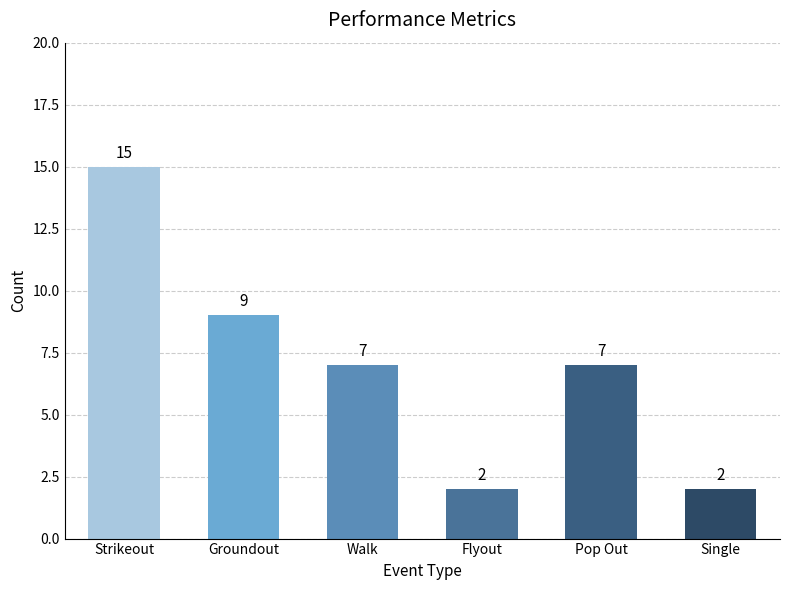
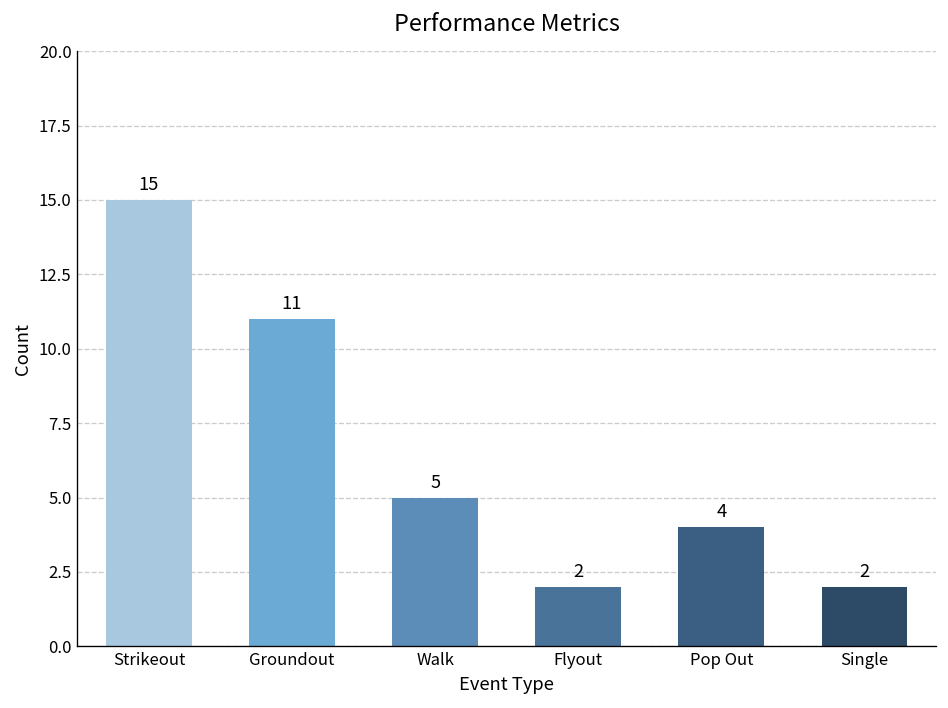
  {
    "Strikeout": 15,
-   "Groundout": 9,
-   "Walk": 7,
+   "Groundout": 11,
+   "Walk": 5,
    "Flyout": 2,
-   "Pop Out": 7,
+   "Pop Out": 4,
    "Single": 2
  }
